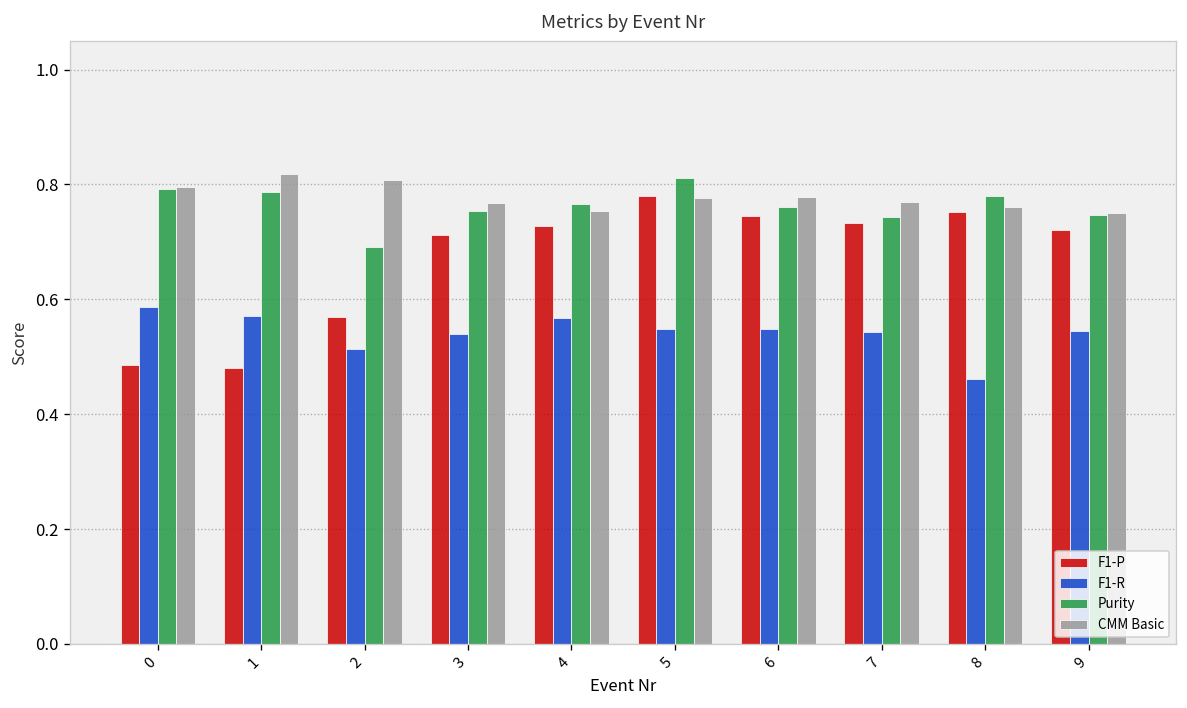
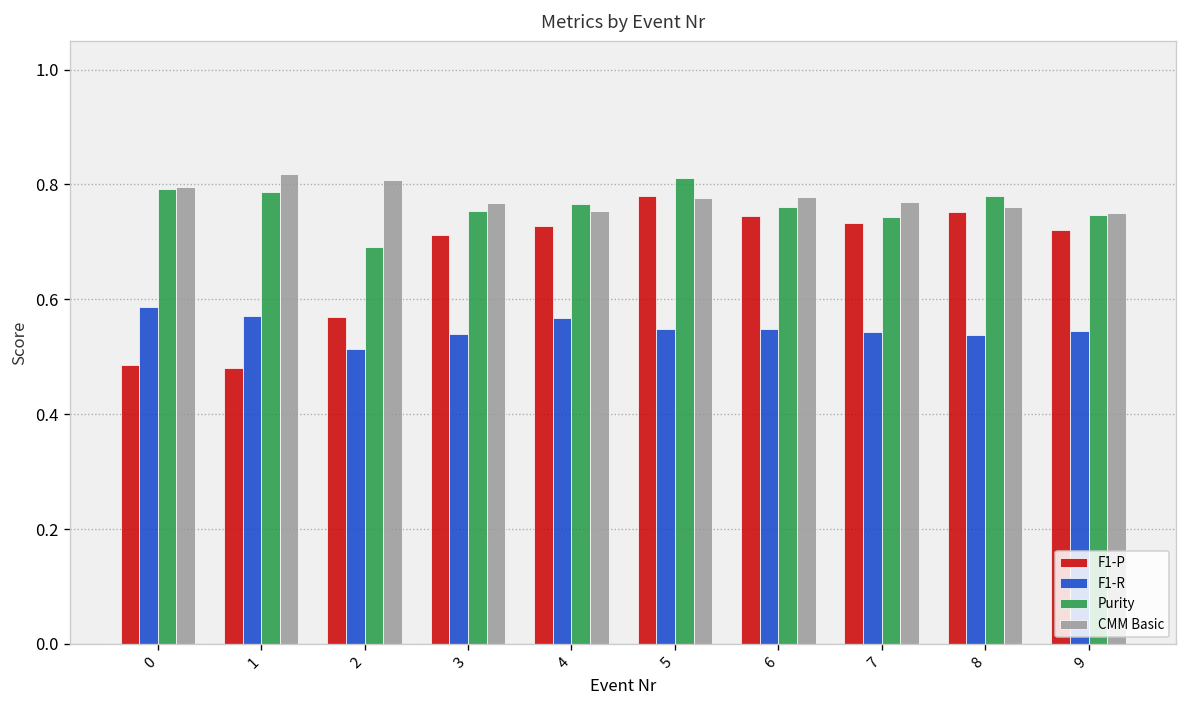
  {
    "F1-P": {
      "0": 0.49,
      "1": 0.48,
      "2": 0.57,
      "3": 0.71,
      "4": 0.73,
      "5": 0.78,
      "6": 0.74,
      "7": 0.73,
      "8": 0.75,
      "9": 0.72
    },
    "F1-R": {
      "0": 0.59,
      "1": 0.57,
      "2": 0.51,
      "3": 0.54,
      "4": 0.57,
      "5": 0.55,
      "6": 0.55,
      "7": 0.54,
-     "8": 0.46,
+     "8": 0.54,
      "9": 0.55
    },
    "Purity": {
      "0": 0.79,
      "1": 0.79,
      "2": 0.69,
      "3": 0.75,
      "4": 0.77,
      "5": 0.81,
      "6": 0.76,
      "7": 0.74,
      "8": 0.78,
      "9": 0.75
    },
    "CMM Basic": {
      "0": 0.80,
      "1": 0.82,
      "2": 0.81,
      "3": 0.77,
      "4": 0.75,
      "5": 0.78,
      "6": 0.78,
      "7": 0.77,
      "8": 0.76,
      "9": 0.75
    }
  }
